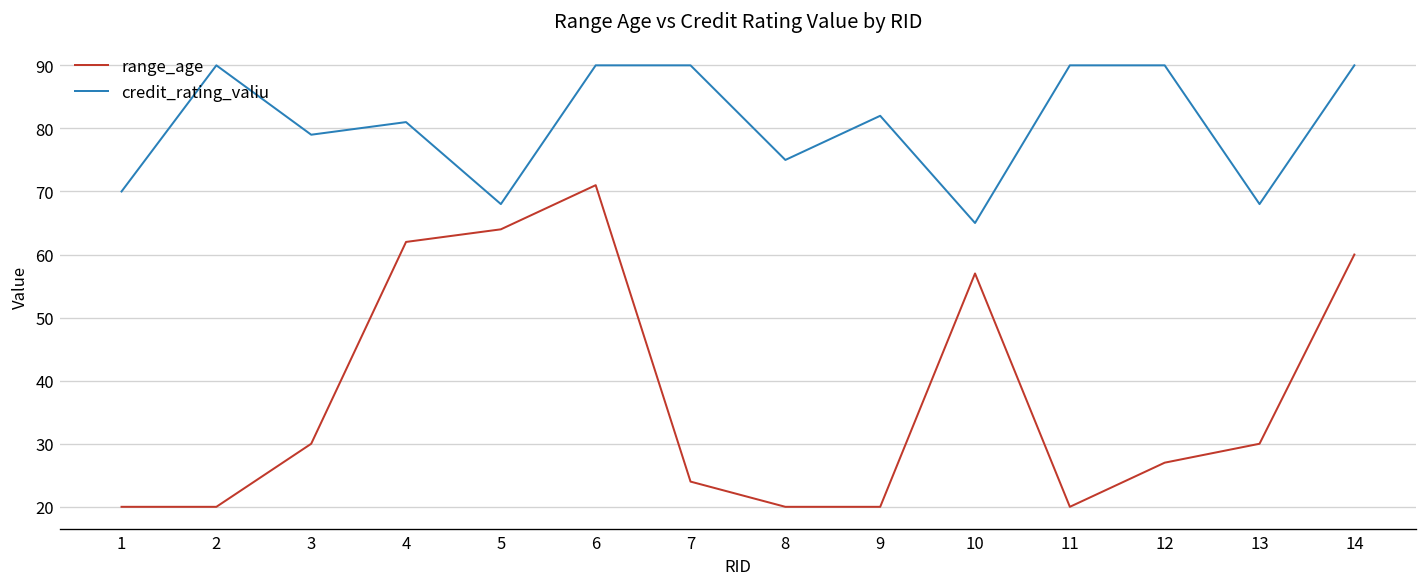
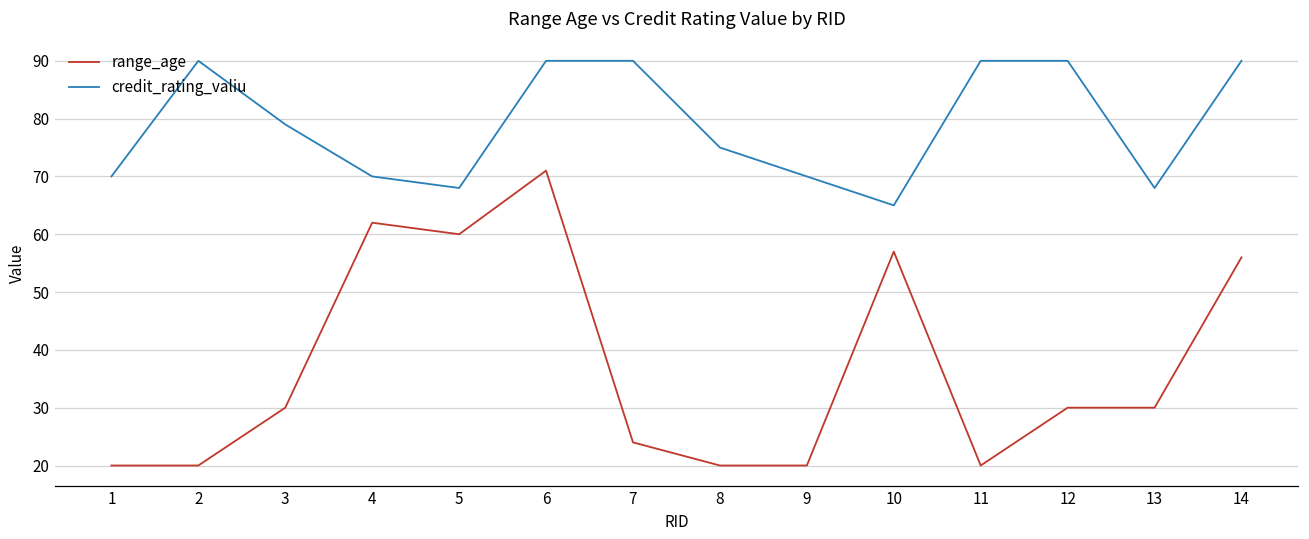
  {
    "range_age": {
      "1": 20,
      "2": 20,
      "3": 30,
      "4": 62,
-     "5": 64,
+     "5": 60,
      "6": 71,
      "7": 24,
      "8": 20,
      "9": 20,
      "10": 57,
      "11": 20,
-     "12": 27,
+     "12": 30,
      "13": 30,
-     "14": 60
+     "14": 56
    },
    "credit_rating_valiu": {
      "1": 70,
      "2": 90,
      "3": 79,
-     "4": 81,
+     "4": 70,
      "5": 68,
      "6": 90,
      "7": 90,
      "8": 75,
-     "9": 82,
+     "9": 70,
      "10": 65,
      "11": 90,
      "12": 90,
      "13": 68,
      "14": 90
    }
  }
